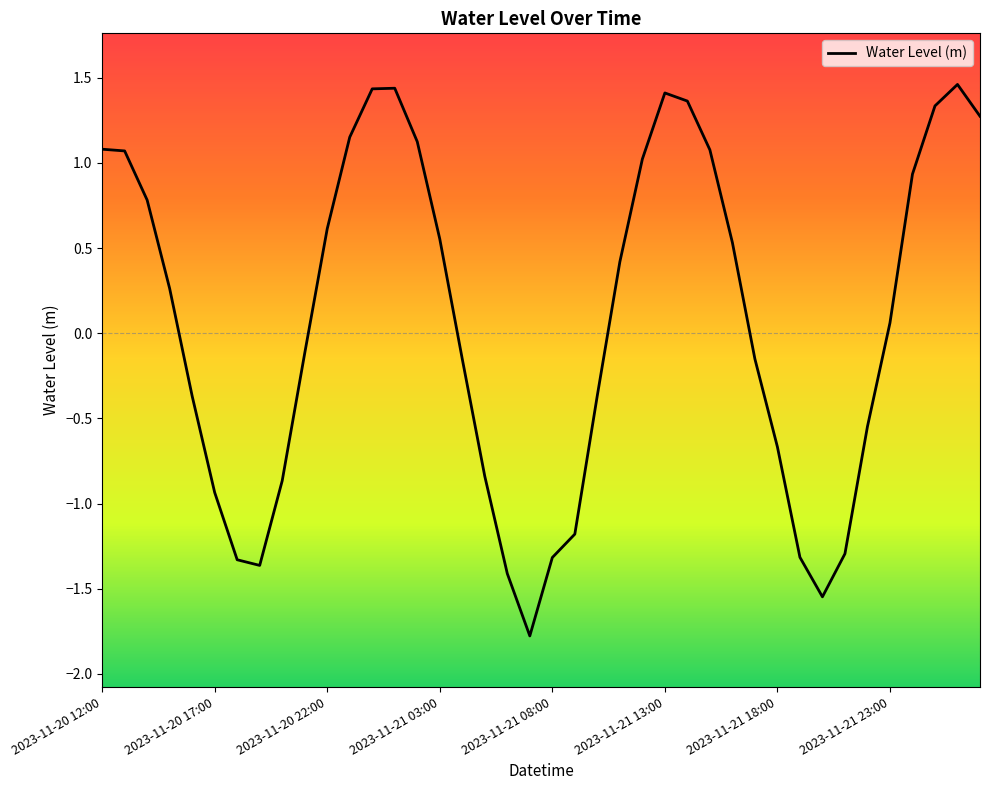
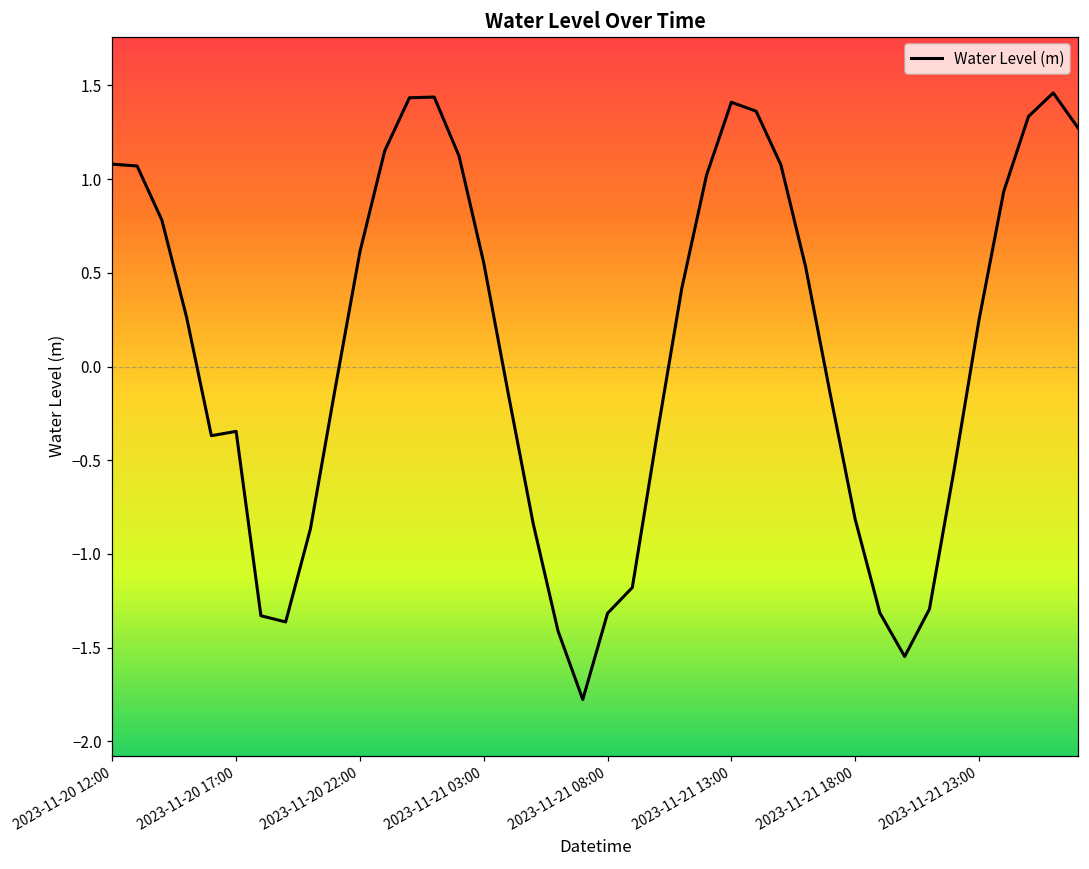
  {
    "2023-11-20 12:00": 1.08,
-   "2023-11-20 17:00": -0.93,
+   "2023-11-20 17:00": -0.35,
    "2023-11-20 22:00": 0.61,
    "2023-11-21 03:00": 0.55,
    "2023-11-21 08:00": -1.32,
    "2023-11-21 13:00": 1.41,
-   "2023-11-21 18:00": -0.67,
-   "2023-11-21 23:00": 0.06
+   "2023-11-21 18:00": -0.81,
+   "2023-11-21 23:00": 0.25
  }
